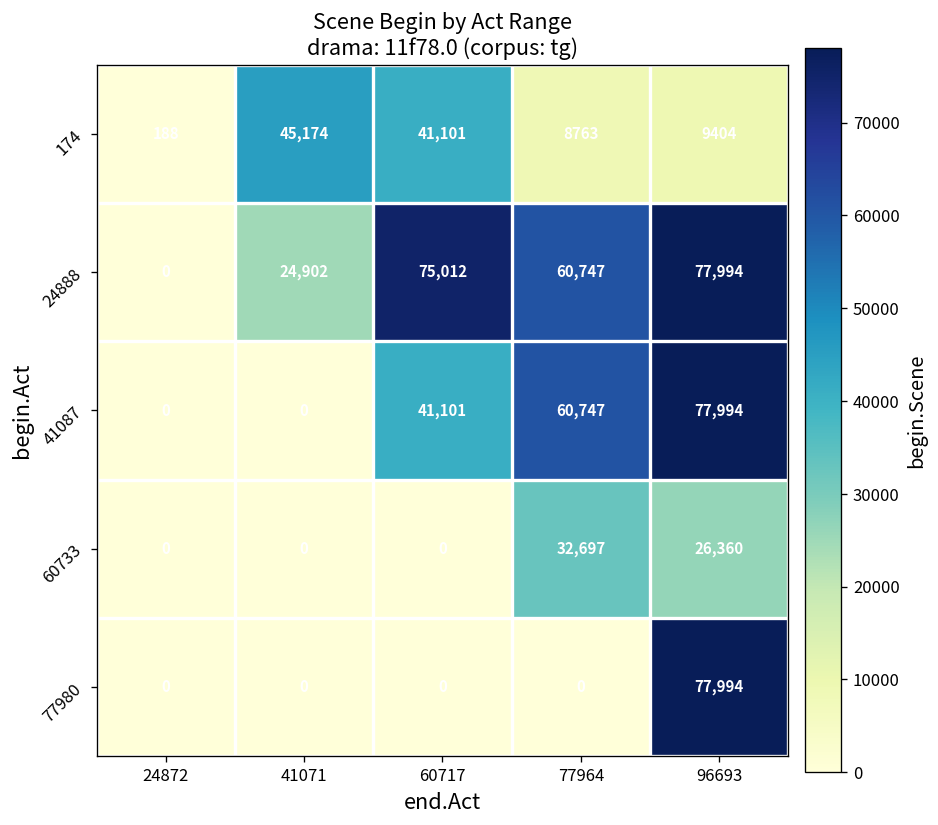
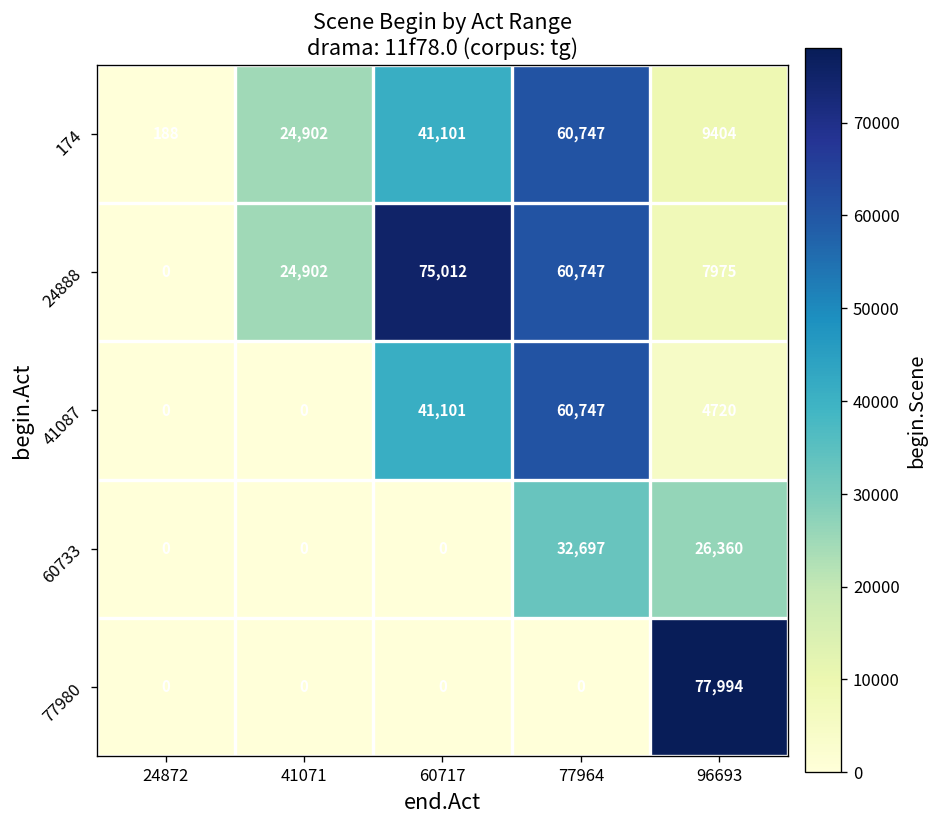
  {
    "174": {
-     "41071": "45,174",
+     "41071": "24,902",
      "60717": "41,101",
-     "77964": "8763",
+     "77964": "60,747",
      "96693": "9404"
    },
    "24888": {
      "41071": "24,902",
      "60717": "75,012",
      "77964": "60,747",
-     "96693": "77,994"
+     "96693": "7975"
    },
    "41087": {
      "60717": "41,101",
      "77964": "60,747",
-     "96693": "77,994"
+     "96693": "4720"
    },
    "60733": {
      "77964": "32,697",
      "96693": "26,360"
    },
    "77980": {
      "96693": "77,994"
    }
  }
